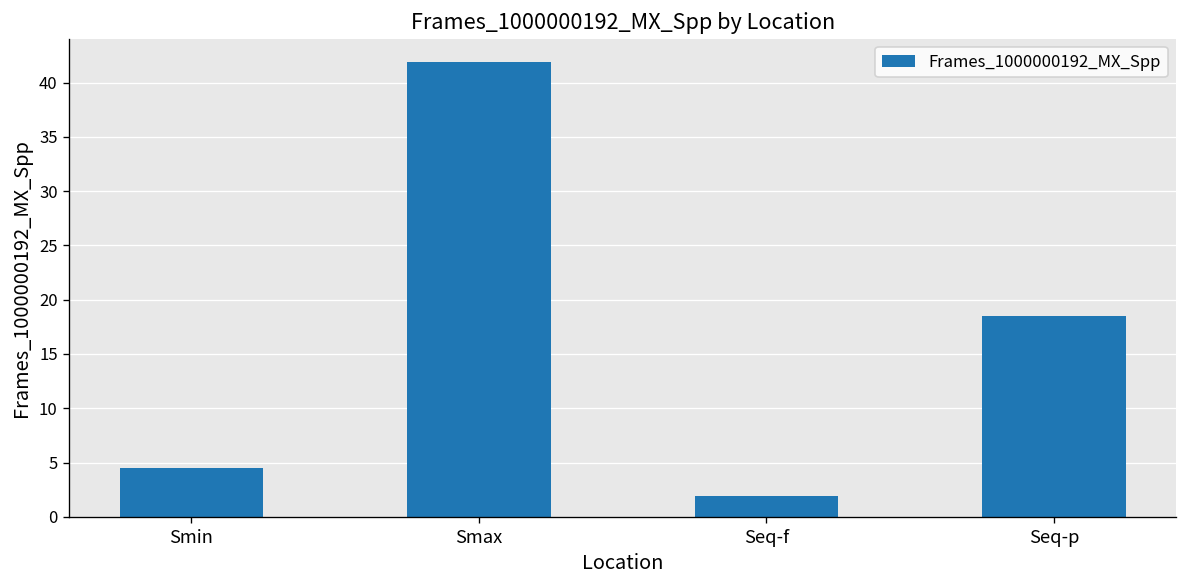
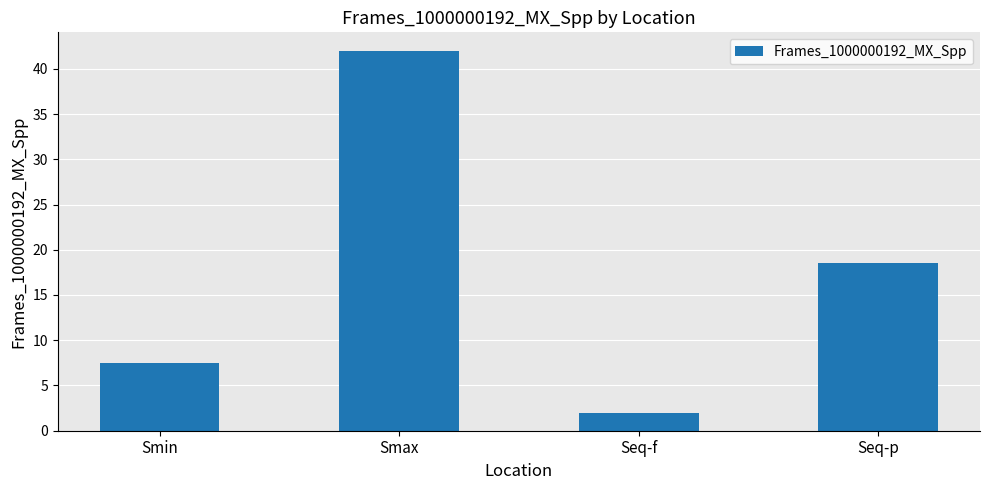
  {
-   "Smin": 5,
+   "Smin": 8,
    "Smax": 42,
    "Seq-f": 2,
    "Seq-p": 19
  }
